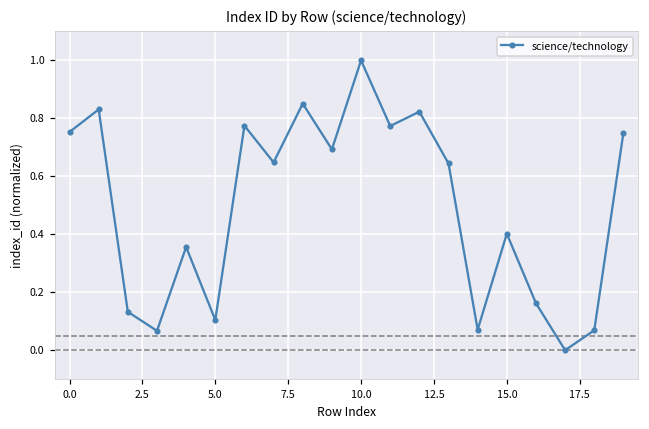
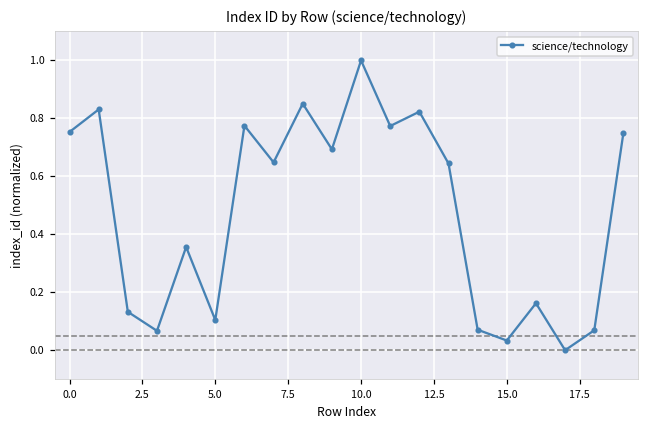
  {
    "0.0": 0.75,
    "5.0": 0.10,
    "10.0": 1.00,
-   "15.0": 0.40
+   "15.0": 0.03
  }
